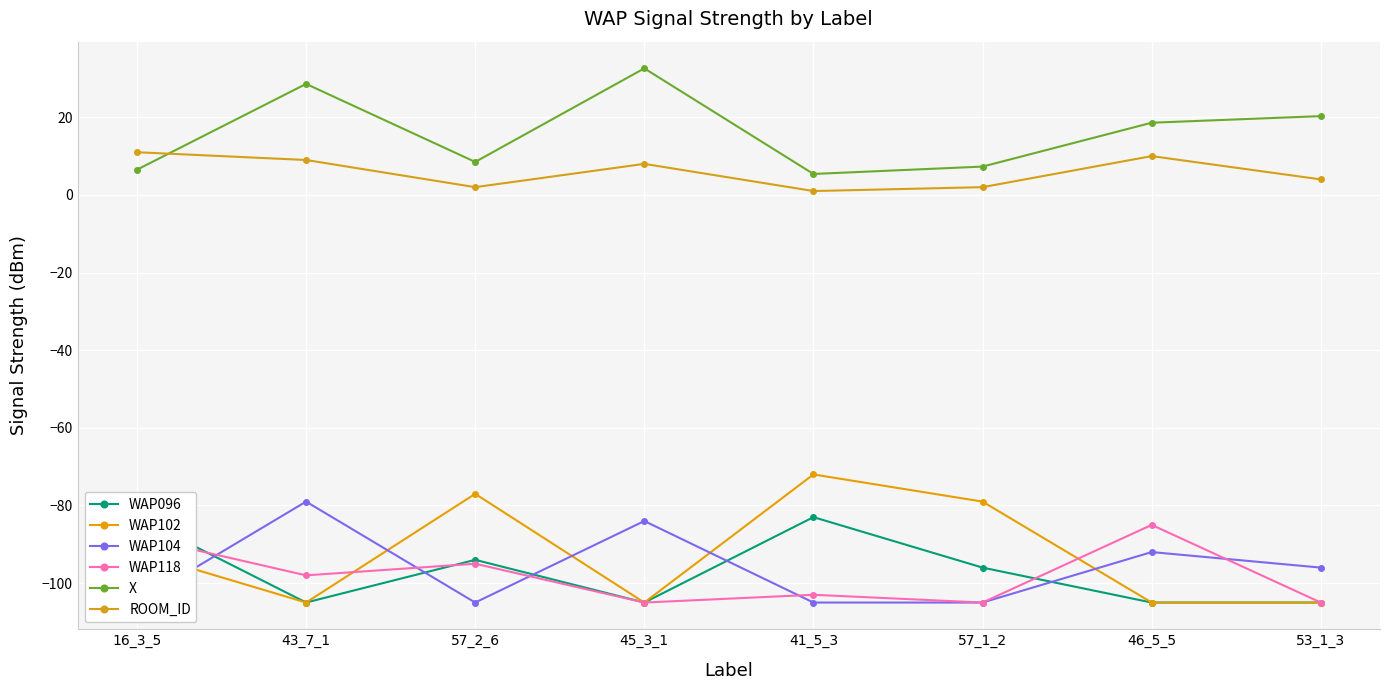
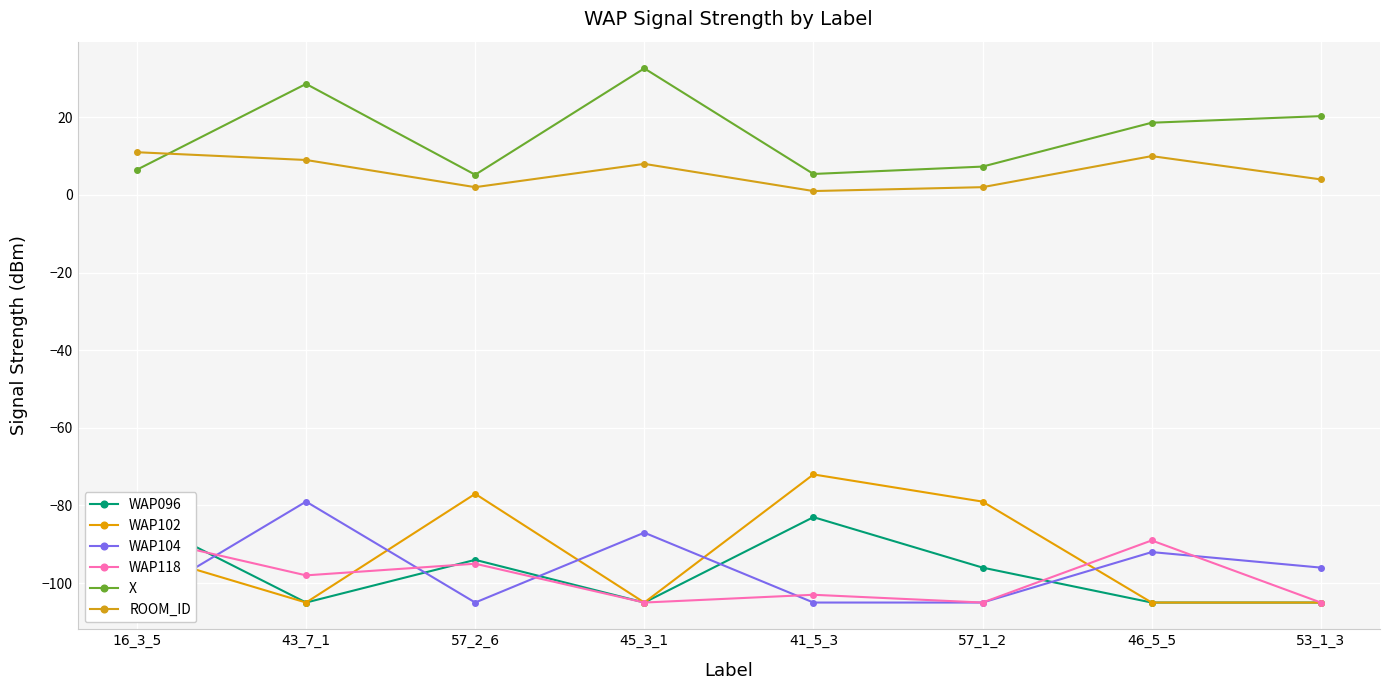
  {
    "WAP096": {
      "57_2_6": -94,
      "41_5_3": -83,
      "57_1_2": -96
    },
    "WAP104": {
      "43_7_1": -79,
      "57_2_6": -105,
-     "45_3_1": -84,
+     "45_3_1": -87,
      "41_5_3": -105,
      "46_5_5": -92,
      "53_1_3": -96
    },
    "WAP118": {
      "43_7_1": -98,
      "57_2_6": -95,
      "41_5_3": -103,
-     "46_5_5": -85
+     "46_5_5": -89
    },
    "X": {
      "16_3_5": 7,
      "43_7_1": 29,
-     "57_2_6": 9,
+     "57_2_6": 5,
      "45_3_1": 33,
      "41_5_3": 5,
      "57_1_2": 7,
      "46_5_5": 19,
      "53_1_3": 20
    }
  }
